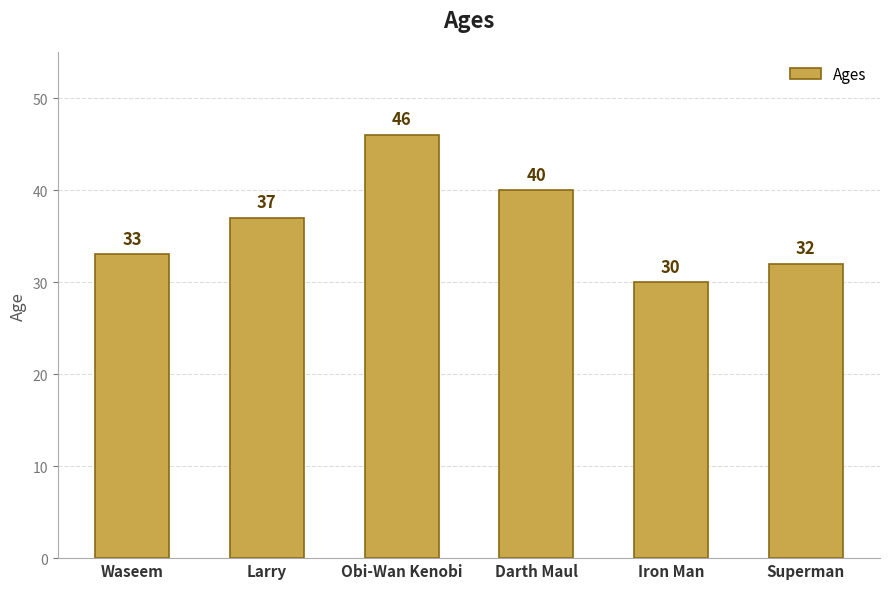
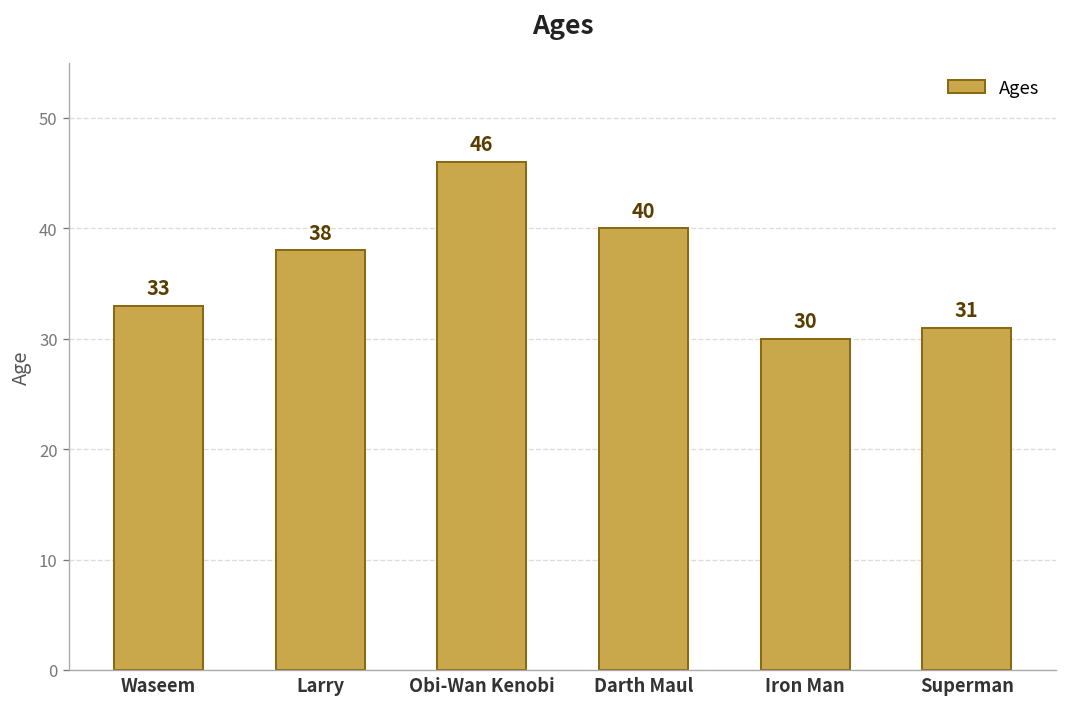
  {
    "Waseem": 33,
-   "Larry": 37,
+   "Larry": 38,
    "Obi-Wan Kenobi": 46,
    "Darth Maul": 40,
    "Iron Man": 30,
-   "Superman": 32
+   "Superman": 31
  }
